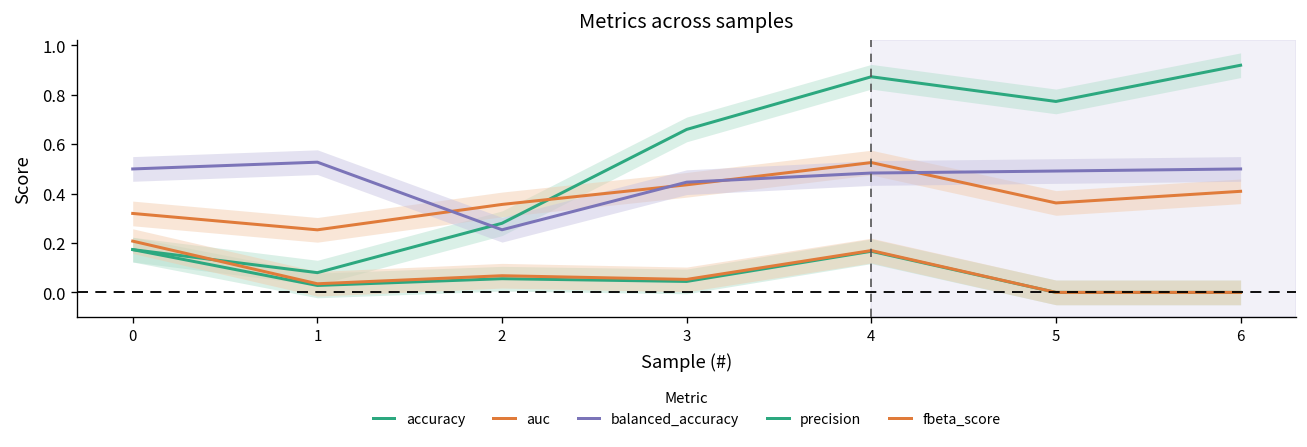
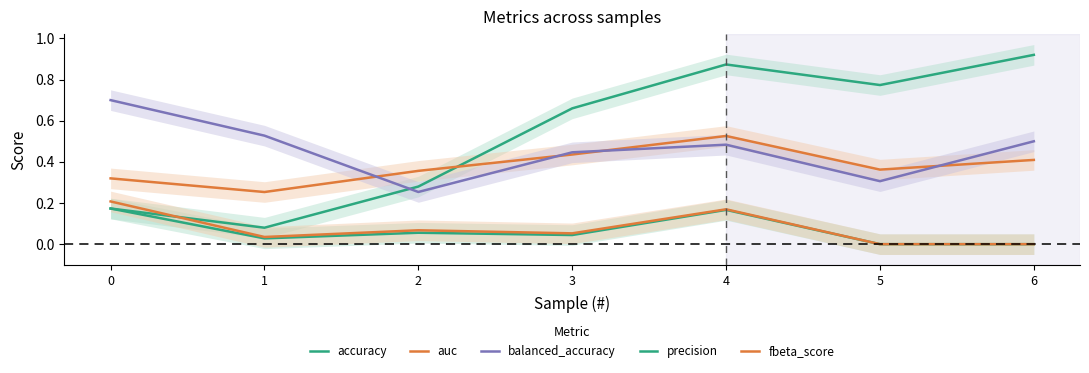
  {
    "balanced_accuracy": {
-     "0": 0.5,
+     "0": 0.7,
      "1": 0.53,
      "2": 0.25,
      "4": 0.48,
-     "5": 0.49,
+     "5": 0.31,
      "6": 0.50
    }
  }
